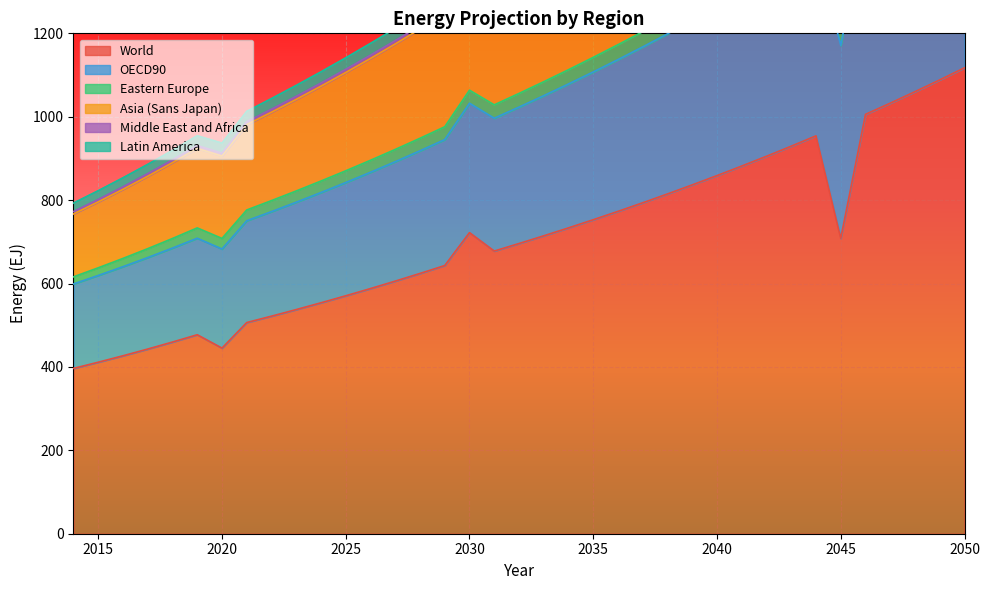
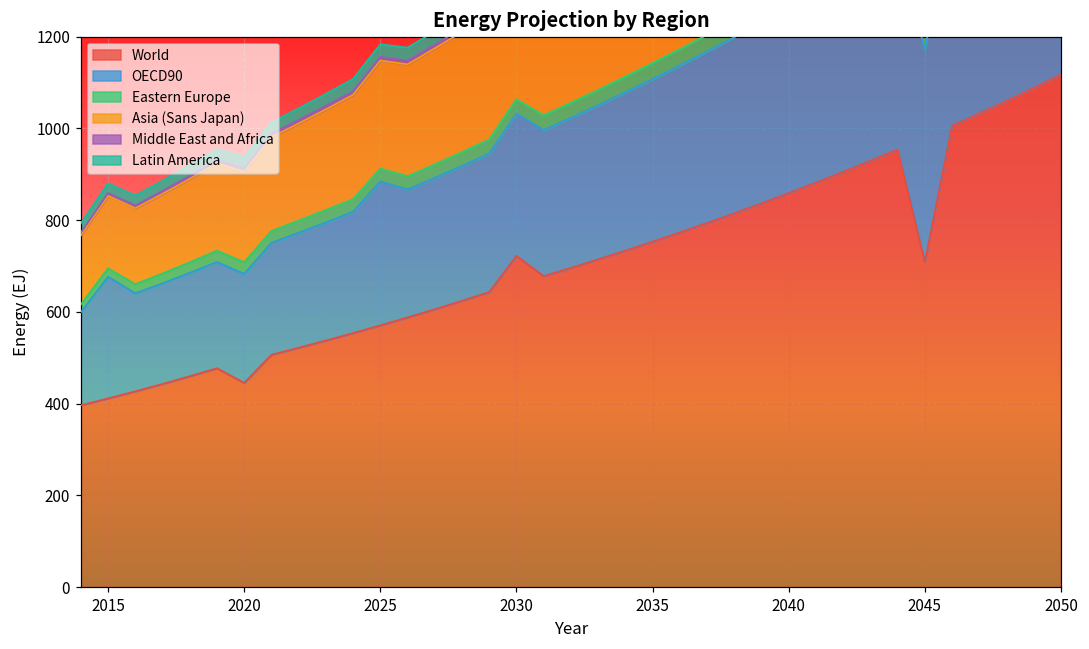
  {
    "World": {
      "2015": 410,
      "2020": 450,
      "2025": 570,
      "2030": 720,
      "2035": 750,
      "2040": 860,
      "2045": 710,
      "2050": 1120
    },
    "OECD90": {
-     "2015": 210,
+     "2015": 270,
      "2020": 240,
-     "2025": 270,
+     "2025": 310,
      "2030": 310,
      "2035": 350,
      "2045": 460
    },
    "Asia (Sans Japan)": {
      "2025": 240
    },
    "Middle East and Africa": {
      "2025": 10
    }
  }
